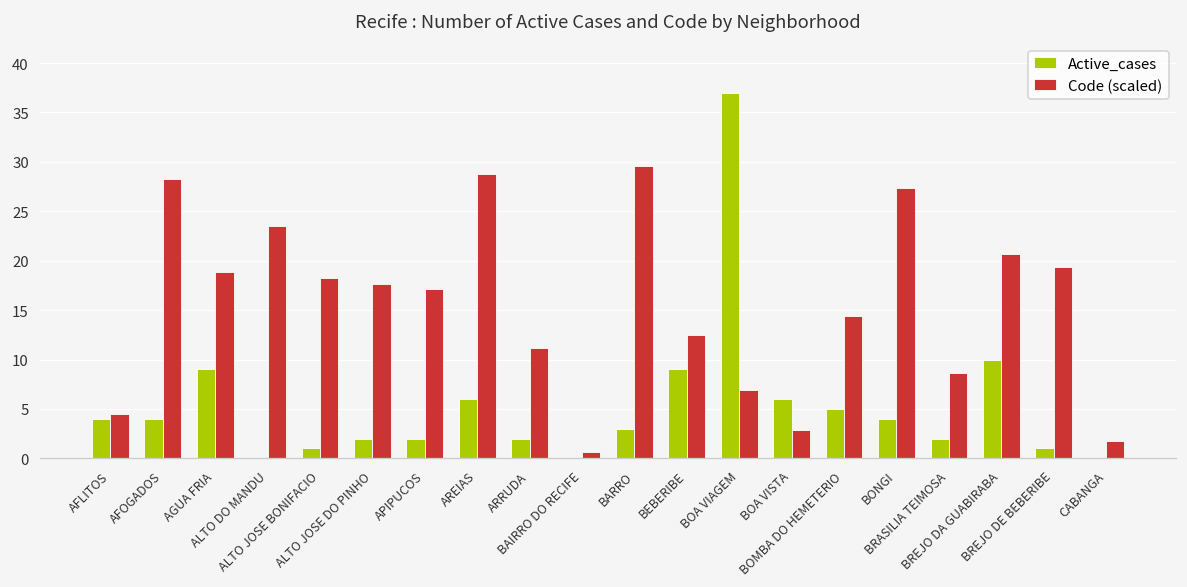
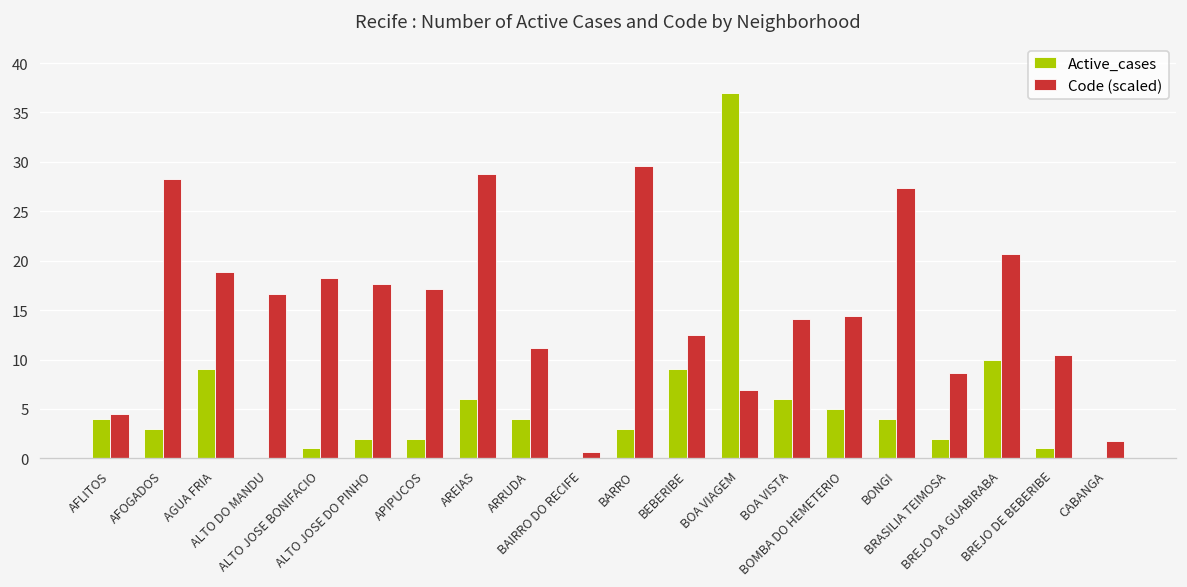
  {
    "Active_cases": {
      "AFLITOS": 4,
-     "AFOGADOS": 4,
+     "AFOGADOS": 3,
      "AGUA FRIA": 9,
      "ALTO DO MANDU": 0,
      "ALTO JOSE BONIFACIO": 1,
      "ALTO JOSE DO PINHO": 2,
      "APIPUCOS": 2,
      "AREIAS": 6,
-     "ARRUDA": 2,
+     "ARRUDA": 4,
      "BAIRRO DO RECIFE": 0,
      "BARRO": 3,
      "BEBERIBE": 9,
      "BOA VIAGEM": 37,
      "BOA VISTA": 6,
      "BOMBA DO HEMETERIO": 5,
      "BONGI": 4,
      "BRASILIA TEIMOSA": 2,
      "BREJO DA GUABIRABA": 10,
      "BREJO DE BEBERIBE": 1,
      "CABANGA": 0
    },
    "Code (scaled)": {
      "AFLITOS": 4,
      "AFOGADOS": 28,
      "AGUA FRIA": 19,
-     "ALTO DO MANDU": 24,
+     "ALTO DO MANDU": 17,
      "ALTO JOSE BONIFACIO": 18,
      "ALTO JOSE DO PINHO": 18,
      "APIPUCOS": 17,
      "AREIAS": 29,
      "ARRUDA": 11,
      "BAIRRO DO RECIFE": 1,
      "BARRO": 30,
      "BEBERIBE": 13,
      "BOA VIAGEM": 7,
-     "BOA VISTA": 3,
+     "BOA VISTA": 14,
      "BOMBA DO HEMETERIO": 14,
      "BONGI": 27,
      "BRASILIA TEIMOSA": 9,
      "BREJO DA GUABIRABA": 21,
-     "BREJO DE BEBERIBE": 19,
+     "BREJO DE BEBERIBE": 10,
      "CABANGA": 2
    }
  }
